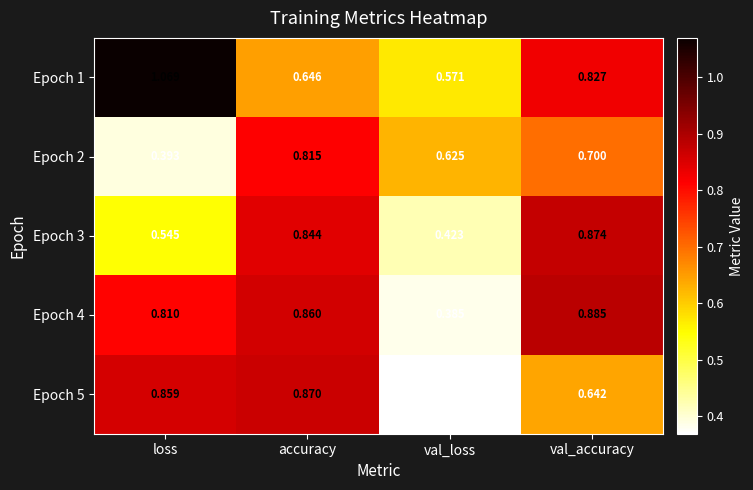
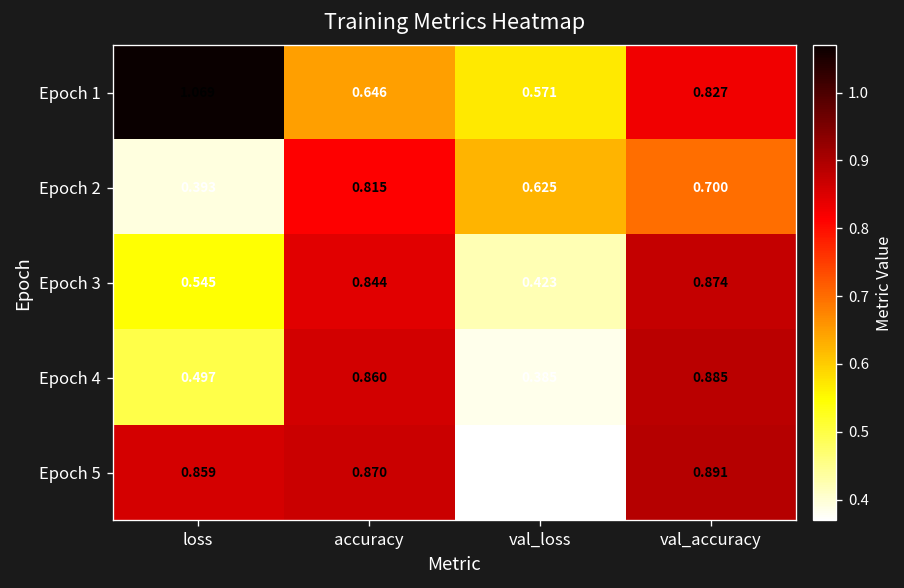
  {
    "Epoch 1": {
      "accuracy": 0.646,
      "val_loss": 0.571,
      "val_accuracy": 0.827
    },
    "Epoch 2": {
      "accuracy": 0.815,
      "val_loss": 0.625,
      "val_accuracy": 0.700
    },
    "Epoch 3": {
      "loss": 0.545,
      "accuracy": 0.844,
      "val_loss": 0.423,
      "val_accuracy": 0.874
    },
    "Epoch 4": {
-     "loss": 0.810,
+     "loss": 0.497,
      "accuracy": 0.860,
      "val_accuracy": 0.885
    },
    "Epoch 5": {
      "loss": 0.859,
      "accuracy": 0.870,
-     "val_accuracy": 0.642
+     "val_accuracy": 0.891
    }
  }
